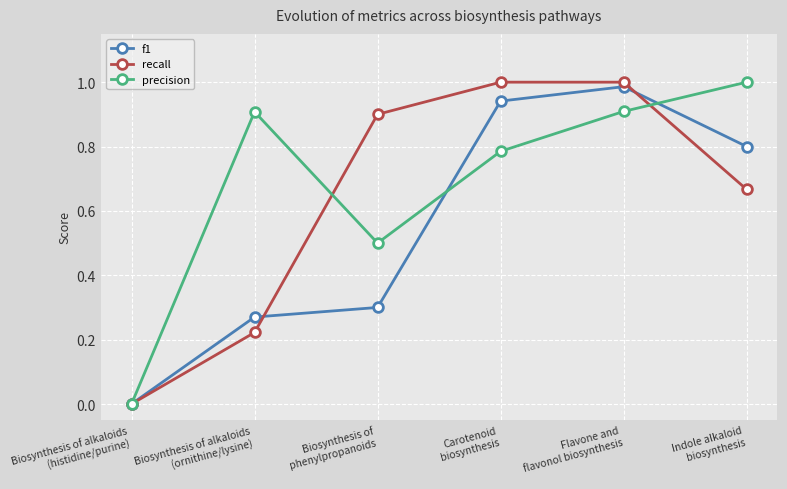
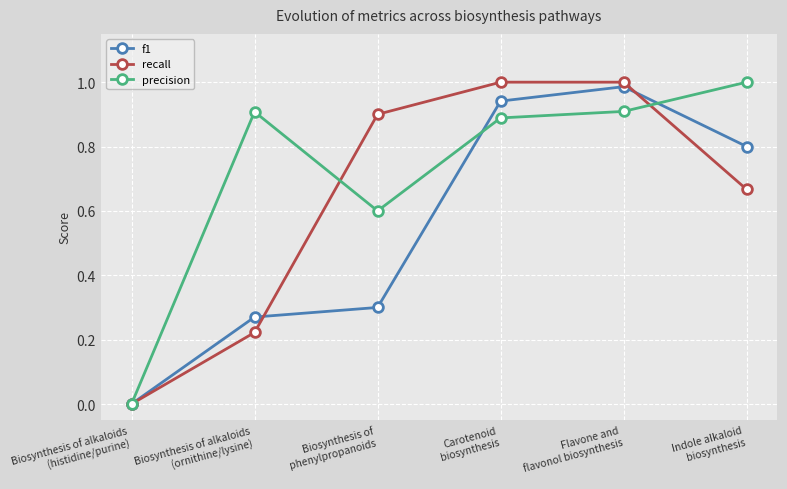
  {
    "f1": {
      "Biosynthesis of alkaloids (ornithine/lysine)": 0.27,
      "Biosynthesis of phenylpropanoids": 0.30,
      "Carotenoid biosynthesis": 0.94,
      "Flavone and flavonol biosynthesis": 0.99,
      "Indole alkaloid biosynthesis": 0.80
    },
    "recall": {
      "Biosynthesis of alkaloids (ornithine/lysine)": 0.22,
      "Biosynthesis of phenylpropanoids": 0.90,
      "Carotenoid biosynthesis": 1.00,
      "Flavone and flavonol biosynthesis": 1.00,
      "Indole alkaloid biosynthesis": 0.67
    },
    "precision": {
      "Biosynthesis of alkaloids (ornithine/lysine)": 0.91,
-     "Biosynthesis of phenylpropanoids": 0.5,
-     "Carotenoid biosynthesis": 0.79,
+     "Biosynthesis of phenylpropanoids": 0.6,
+     "Carotenoid biosynthesis": 0.89,
      "Flavone and flavonol biosynthesis": 0.91,
      "Indole alkaloid biosynthesis": 1.00
    }
  }
